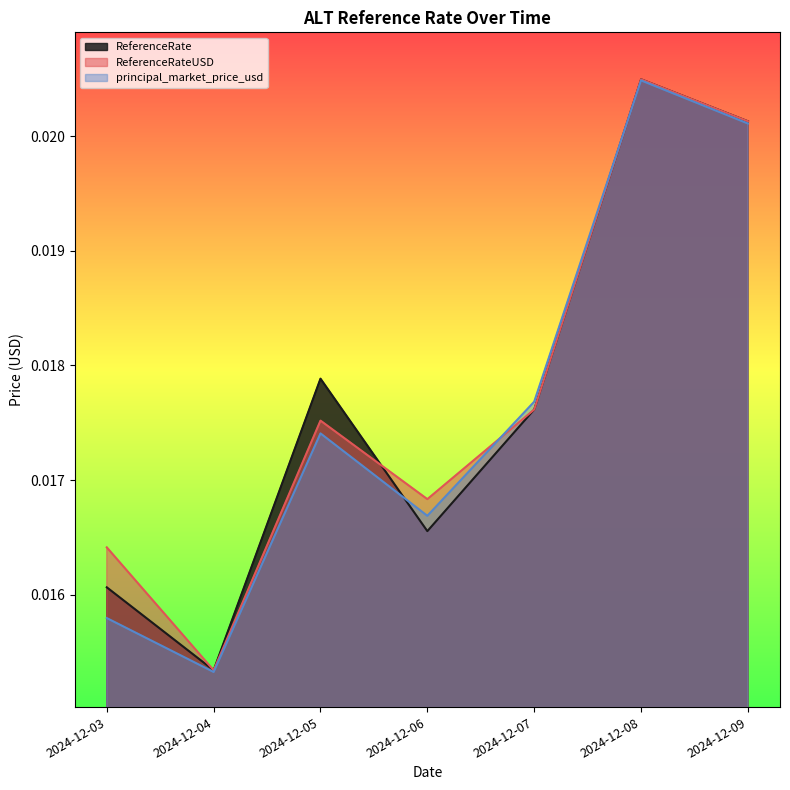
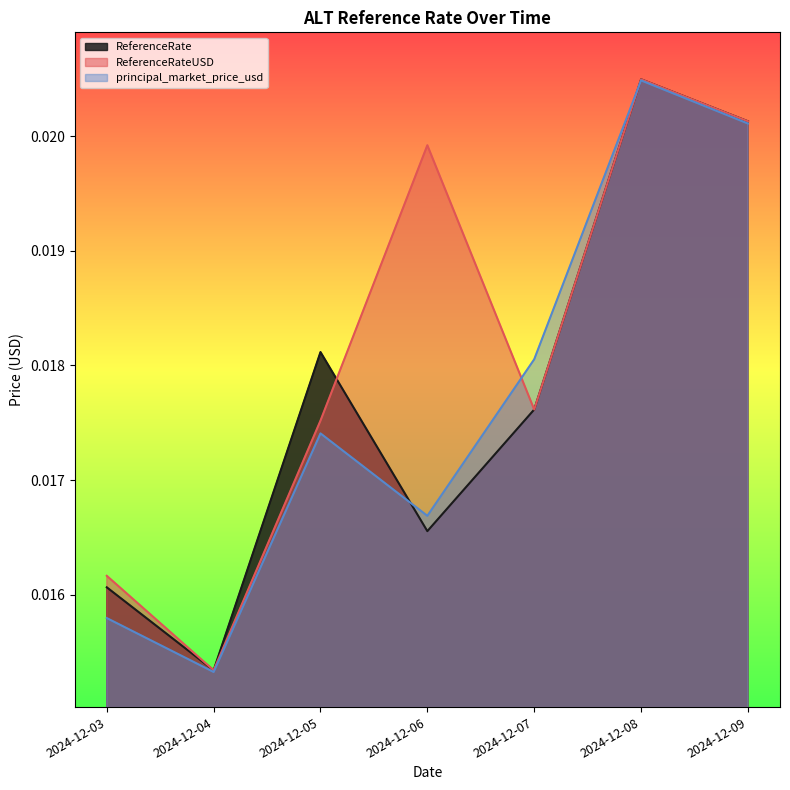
  {
    "ReferenceRate": {
      "2024-12-03": 0.01606,
-     "2024-12-05": 0.01788,
+     "2024-12-05": 0.01812,
      "2024-12-06": 0.01655
    },
    "ReferenceRateUSD": {
-     "2024-12-03": 0.01641,
+     "2024-12-03": 0.01616,
      "2024-12-05": 0.01752,
-     "2024-12-06": 0.01683
+     "2024-12-06": 0.01992
    },
    "principal_market_price_usd": {
      "2024-12-03": 0.01579,
      "2024-12-05": 0.01741,
      "2024-12-06": 0.01669,
-     "2024-12-07": 0.01768
+     "2024-12-07": 0.01805
    }
  }
